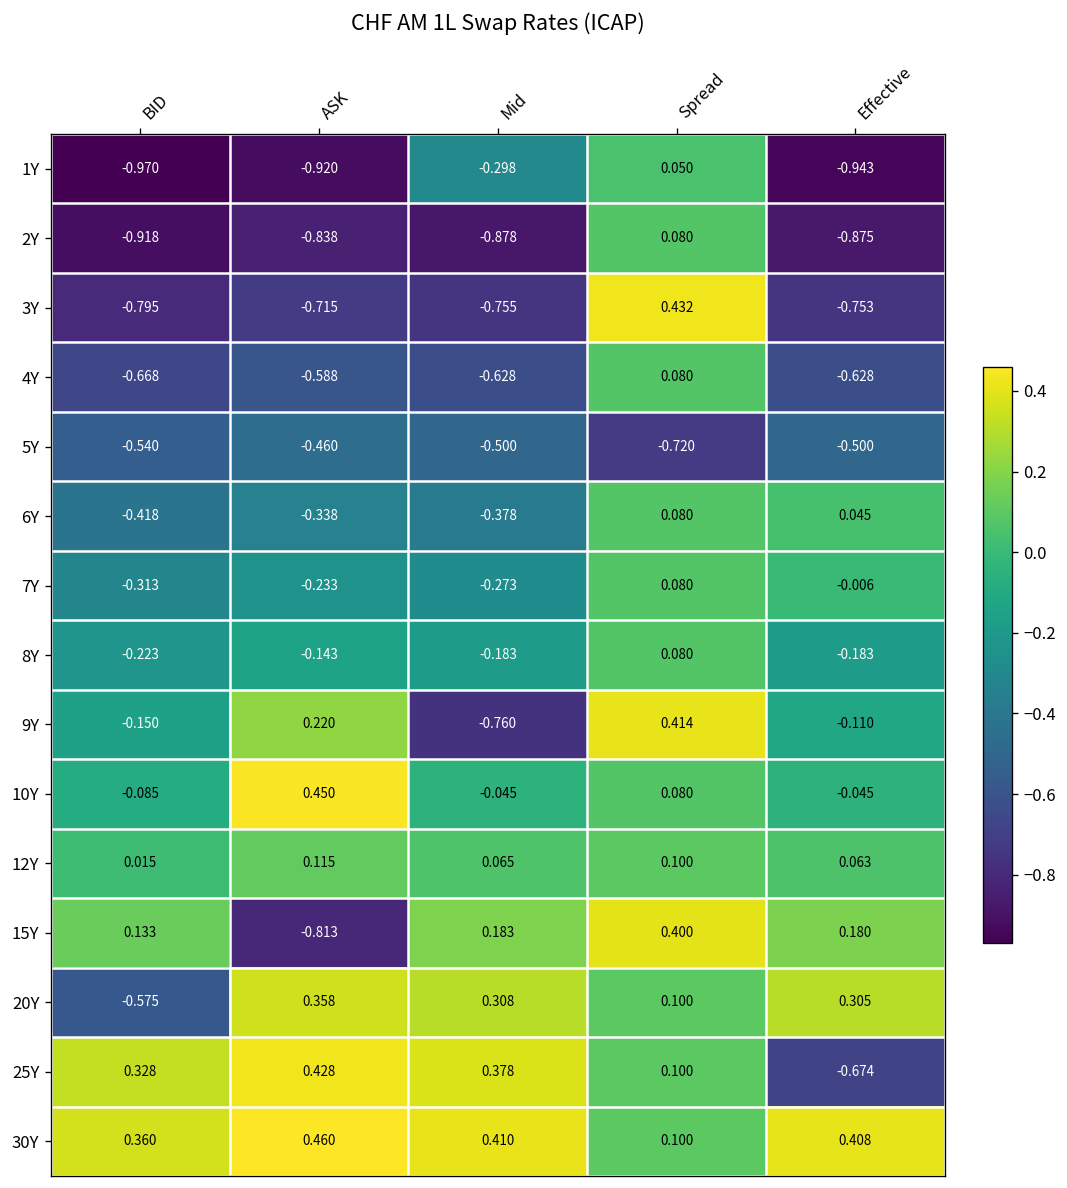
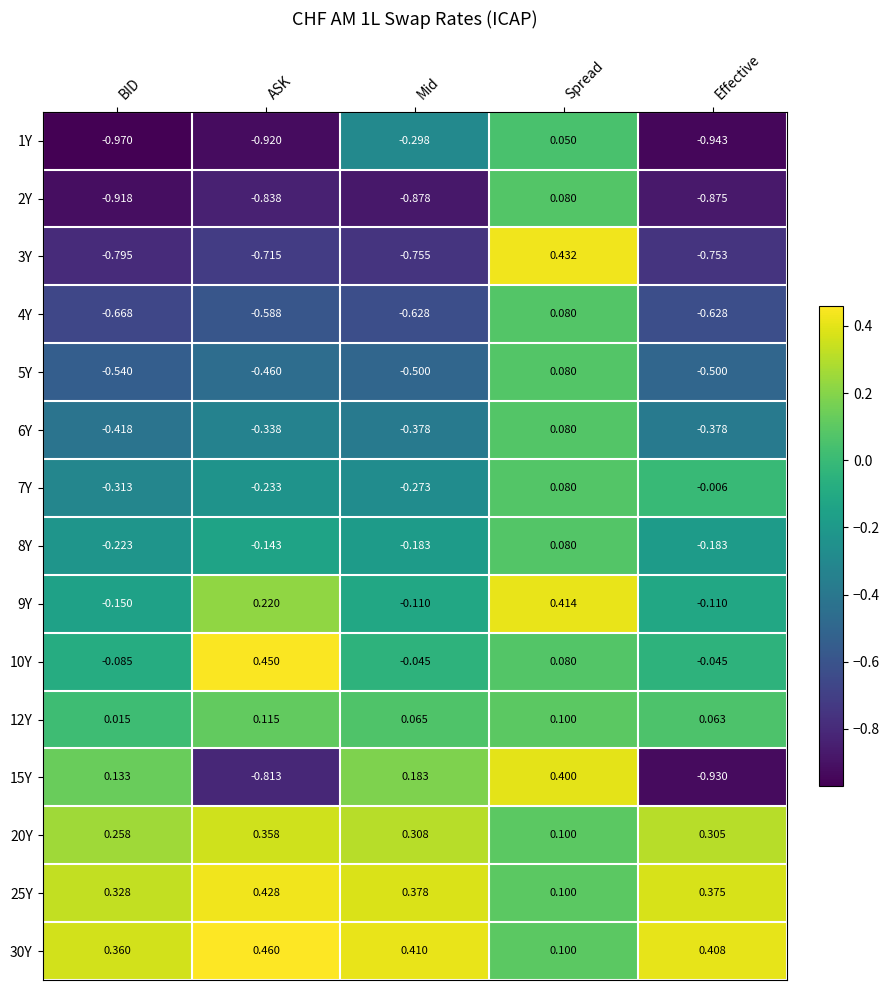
  {
    "1Y": {
      "BID": -0.970,
      "ASK": -0.920,
      "Mid": -0.298,
      "Spread": 0.050,
      "Effective": -0.943
    },
    "2Y": {
      "BID": -0.918,
      "ASK": -0.838,
      "Mid": -0.878,
      "Spread": 0.080,
      "Effective": -0.875
    },
    "3Y": {
      "BID": -0.795,
      "ASK": -0.715,
      "Mid": -0.755,
      "Spread": 0.432,
      "Effective": -0.753
    },
    "4Y": {
      "BID": -0.668,
      "ASK": -0.588,
      "Mid": -0.628,
      "Spread": 0.080,
      "Effective": -0.628
    },
    "5Y": {
      "BID": -0.540,
      "ASK": -0.460,
      "Mid": -0.500,
-     "Spread": -0.720,
+     "Spread": 0.080,
      "Effective": -0.500
    },
    "6Y": {
      "BID": -0.418,
      "ASK": -0.338,
      "Mid": -0.378,
      "Spread": 0.080,
-     "Effective": 0.045
+     "Effective": -0.378
    },
    "7Y": {
      "BID": -0.313,
      "ASK": -0.233,
      "Mid": -0.273,
      "Spread": 0.080,
      "Effective": -0.006
    },
    "8Y": {
      "BID": -0.223,
      "ASK": -0.143,
      "Mid": -0.183,
      "Spread": 0.080,
      "Effective": -0.183
    },
    "9Y": {
      "BID": -0.150,
      "ASK": 0.220,
-     "Mid": -0.760,
+     "Mid": -0.110,
      "Spread": 0.414,
      "Effective": -0.110
    },
    "10Y": {
      "BID": -0.085,
      "ASK": 0.450,
      "Mid": -0.045,
      "Spread": 0.080,
      "Effective": -0.045
    },
    "12Y": {
      "BID": 0.015,
      "ASK": 0.115,
      "Mid": 0.065,
      "Spread": 0.100,
      "Effective": 0.063
    },
    "15Y": {
      "BID": 0.133,
      "ASK": -0.813,
      "Mid": 0.183,
      "Spread": 0.400,
-     "Effective": 0.180
+     "Effective": -0.930
    },
    "20Y": {
-     "BID": -0.575,
+     "BID": 0.258,
      "ASK": 0.358,
      "Mid": 0.308,
      "Spread": 0.100,
      "Effective": 0.305
    },
    "25Y": {
      "BID": 0.328,
      "ASK": 0.428,
      "Mid": 0.378,
      "Spread": 0.100,
-     "Effective": -0.674
+     "Effective": 0.375
    },
    "30Y": {
      "BID": 0.360,
      "ASK": 0.460,
      "Mid": 0.410,
      "Spread": 0.100,
      "Effective": 0.408
    }
  }
